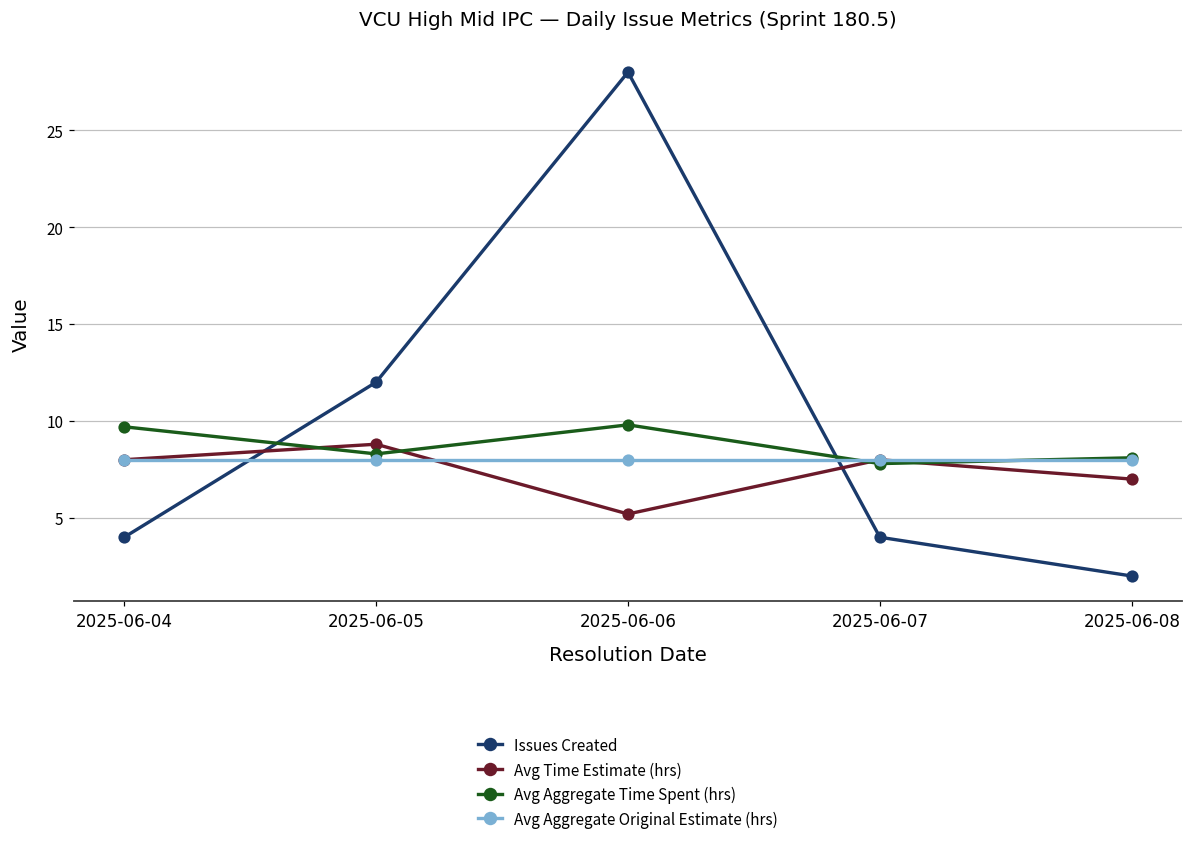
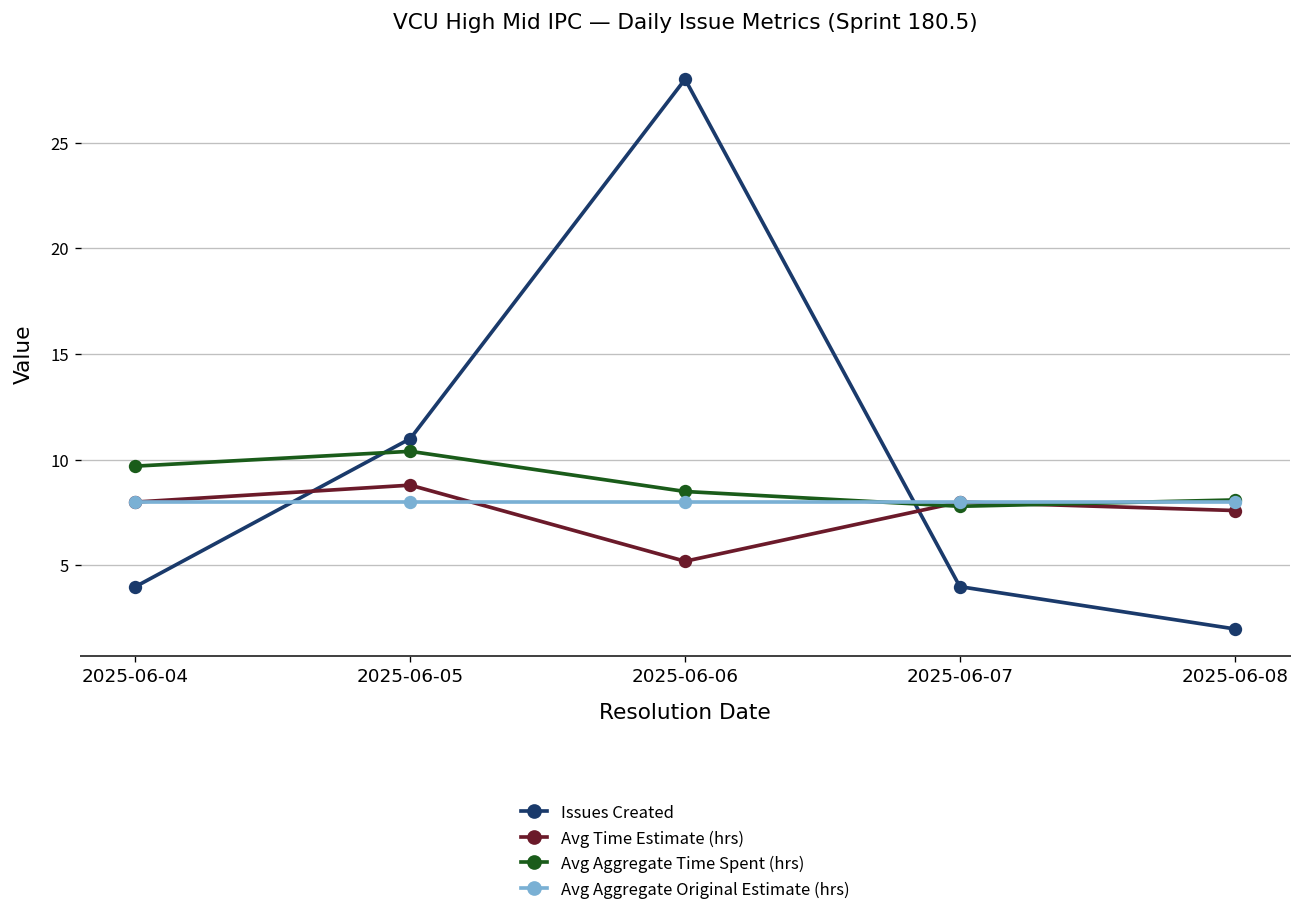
  {
    "Issues Created": {
      "2025-06-04": 4,
-     "2025-06-05": 12,
+     "2025-06-05": 11,
      "2025-06-06": 28,
      "2025-06-07": 4,
      "2025-06-08": 2
    },
    "Avg Time Estimate (hrs)": {
      "2025-06-05": 8.8,
      "2025-06-06": 5.2,
-     "2025-06-08": 7.0
+     "2025-06-08": 7.6
    },
    "Avg Aggregate Time Spent (hrs)": {
      "2025-06-04": 9.7,
-     "2025-06-05": 8.3,
-     "2025-06-06": 9.8,
+     "2025-06-05": 10.4,
+     "2025-06-06": 8.5,
      "2025-06-07": 7.8
    },
    "Avg Aggregate Original Estimate (hrs)": {
      "2025-06-05": 8.0,
      "2025-06-06": 8.0
    }
  }
